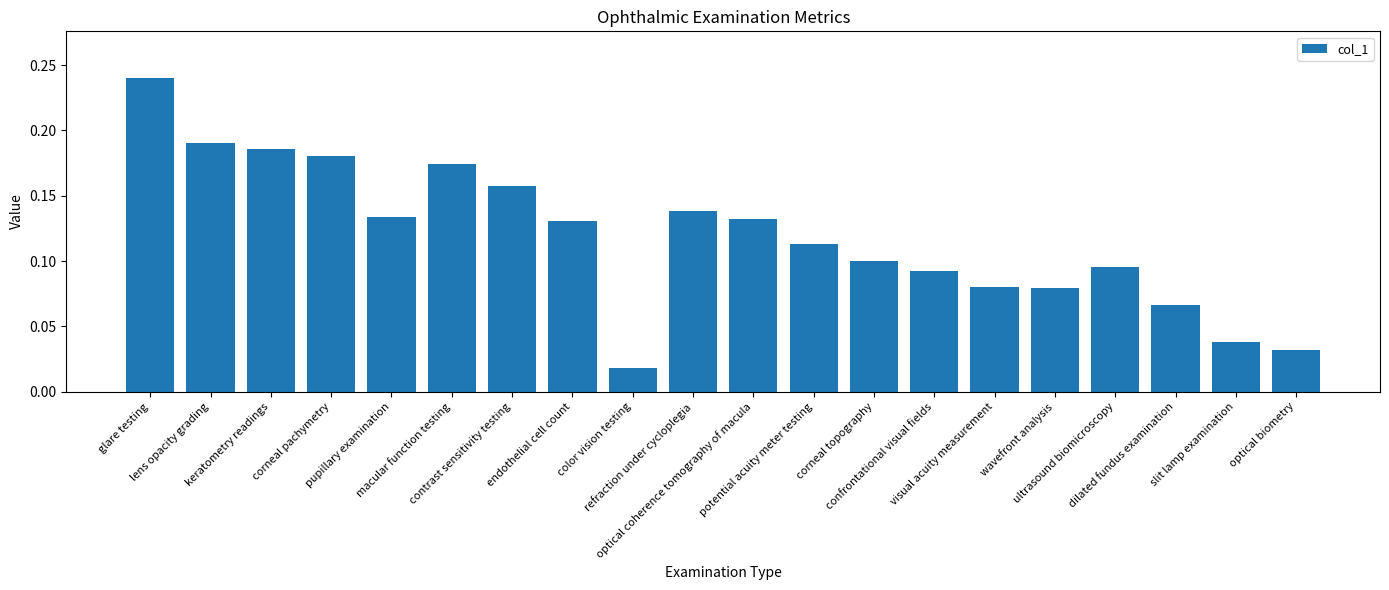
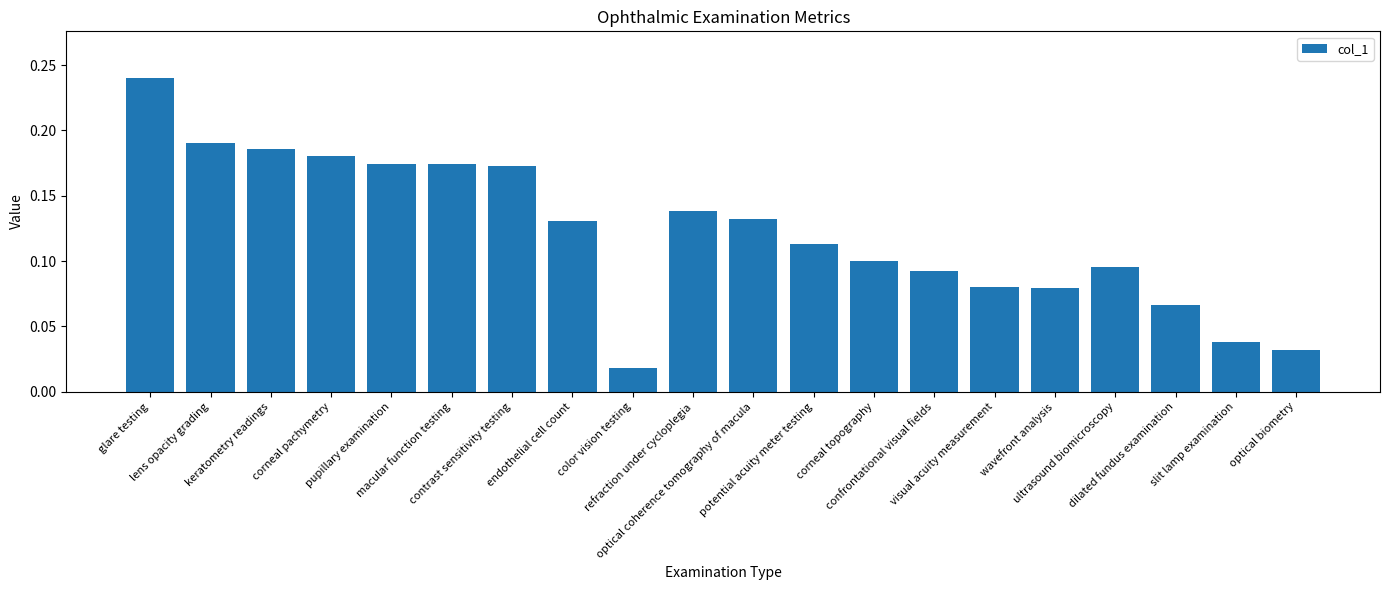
  {
    "glare testing": 0.240,
    "lens opacity grading": 0.190,
    "keratometry readings": 0.186,
    "corneal pachymetry": 0.180,
-   "pupillary examination": 0.134,
+   "pupillary examination": 0.174,
    "macular function testing": 0.174,
-   "contrast sensitivity testing": 0.158,
+   "contrast sensitivity testing": 0.173,
    "endothelial cell count": 0.130,
    "color vision testing": 0.018,
    "refraction under cycloplegia": 0.139,
    "optical coherence tomography of macula": 0.132,
    "potential acuity meter testing": 0.113,
    "corneal topography": 0.100,
    "confrontational visual fields": 0.093,
    "visual acuity measurement": 0.080,
    "wavefront analysis": 0.079,
    "ultrasound biomicroscopy": 0.095,
    "dilated fundus examination": 0.066,
    "slit lamp examination": 0.038,
    "optical biometry": 0.032
  }
